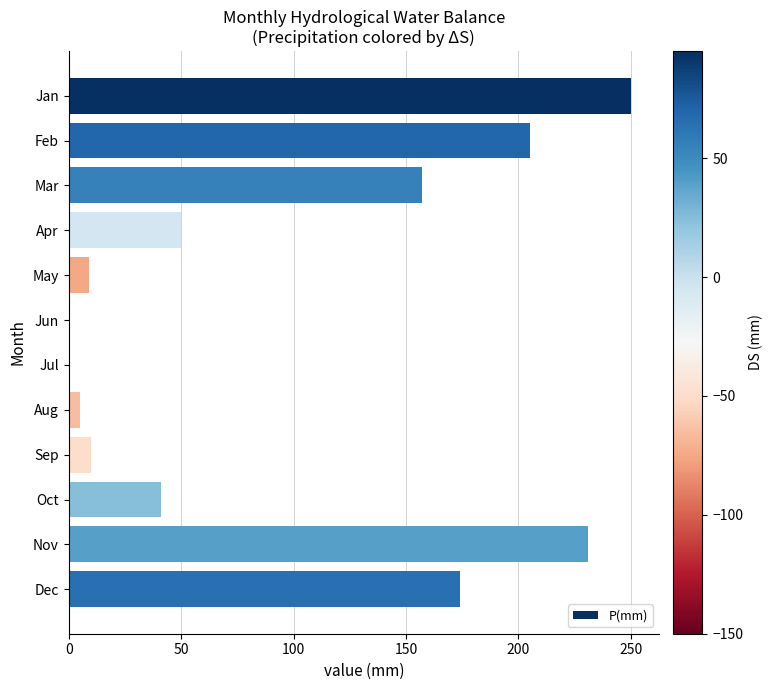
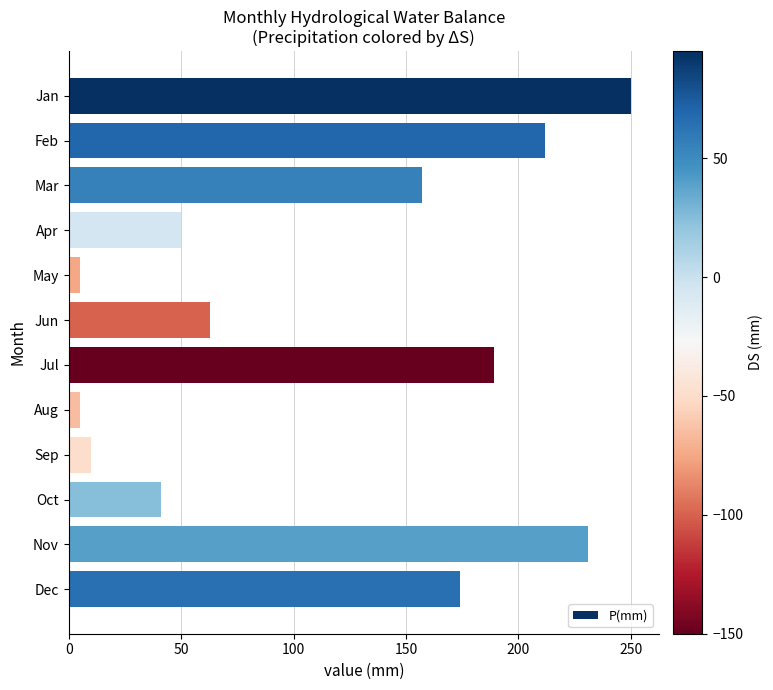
  {
    "Jan": 250,
-   "Feb": 205,
+   "Feb": 212,
    "Mar": 157,
    "Apr": 50,
-   "May": 9,
-   "Jun": 0,
-   "Jul": 0,
+   "May": 5,
+   "Jun": 63,
+   "Jul": 189,
    "Aug": 5,
    "Sep": 10,
    "Oct": 41,
    "Nov": 231,
    "Dec": 174
  }
